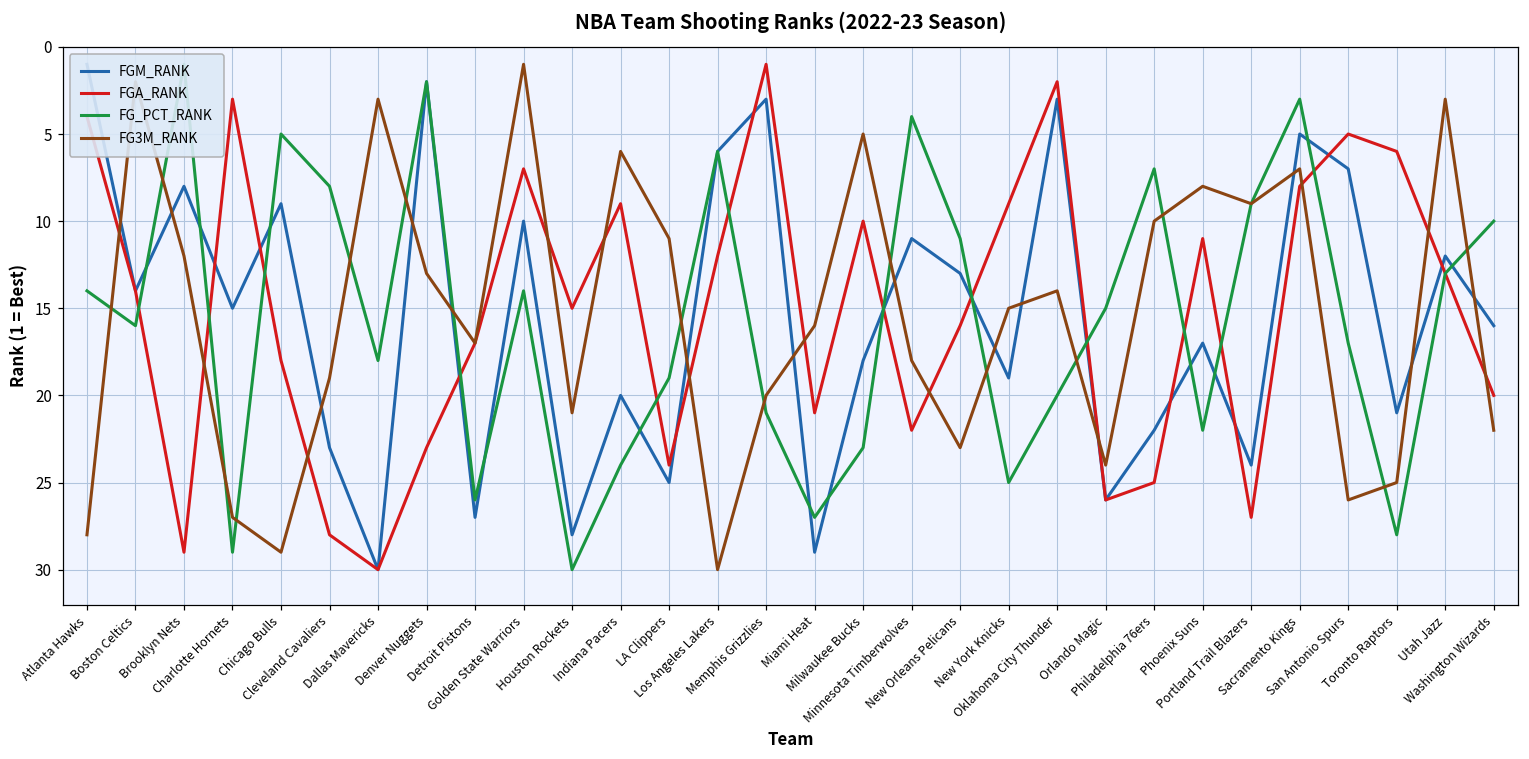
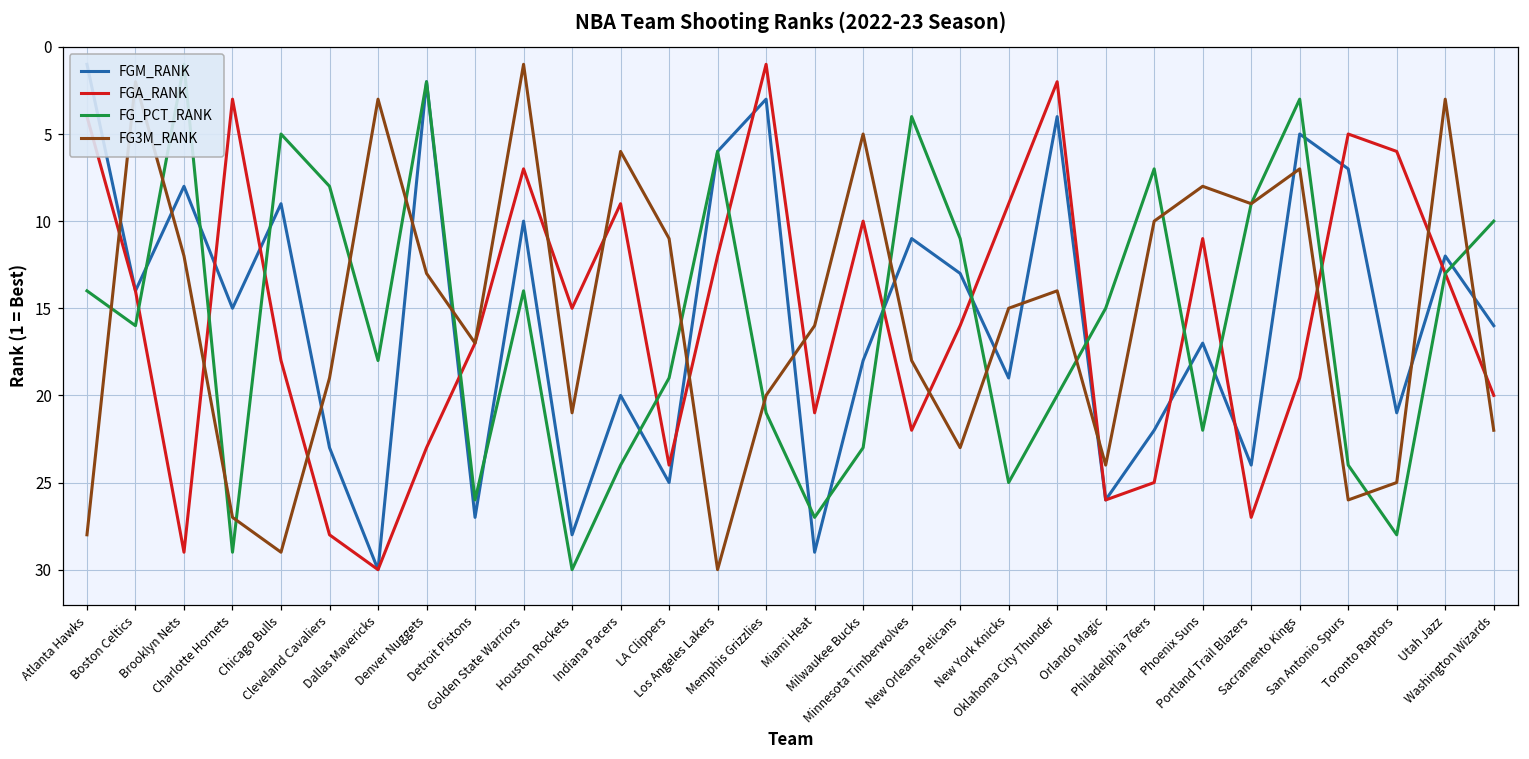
  {
    "FGM_RANK": {
      "Brooklyn Nets": 8,
      "Charlotte Hornets": 15,
      "Chicago Bulls": 9,
      "Cleveland Cavaliers": 23,
      "Detroit Pistons": 27,
      "Golden State Warriors": 10,
      "Houston Rockets": 28,
      "Indiana Pacers": 20,
      "LA Clippers": 25,
      "Memphis Grizzlies": 3,
      "Miami Heat": 29,
      "Milwaukee Bucks": 18,
      "Minnesota Timberwolves": 11,
      "New Orleans Pelicans": 13,
      "New York Knicks": 19,
-     "Oklahoma City Thunder": 3,
+     "Oklahoma City Thunder": 4,
      "Philadelphia 76ers": 22,
      "Phoenix Suns": 17,
      "Portland Trail Blazers": 24,
      "Sacramento Kings": 5,
      "San Antonio Spurs": 7,
      "Toronto Raptors": 21,
      "Utah Jazz": 12,
      "Washington Wizards": 16
    },
    "FGA_RANK": {
      "Brooklyn Nets": 29,
      "Charlotte Hornets": 3,
      "Chicago Bulls": 18,
      "Cleveland Cavaliers": 28,
      "Denver Nuggets": 23,
      "Golden State Warriors": 7,
      "Houston Rockets": 15,
      "Indiana Pacers": 9,
      "LA Clippers": 24,
      "Los Angeles Lakers": 12,
      "Memphis Grizzlies": 1,
      "Miami Heat": 21,
      "Milwaukee Bucks": 10,
      "Minnesota Timberwolves": 22,
      "New Orleans Pelicans": 16,
      "New York Knicks": 9,
      "Oklahoma City Thunder": 2,
      "Philadelphia 76ers": 25,
      "Phoenix Suns": 11,
      "Portland Trail Blazers": 27,
-     "Sacramento Kings": 8,
+     "Sacramento Kings": 19,
      "San Antonio Spurs": 5,
      "Toronto Raptors": 6,
      "Washington Wizards": 20
    },
    "FG_PCT_RANK": {
      "Atlanta Hawks": 14,
      "Boston Celtics": 16,
      "Charlotte Hornets": 29,
      "Chicago Bulls": 5,
      "Cleveland Cavaliers": 8,
      "Dallas Mavericks": 18,
      "Detroit Pistons": 26,
      "Golden State Warriors": 14,
      "Houston Rockets": 30,
      "Indiana Pacers": 24,
      "LA Clippers": 19,
      "Memphis Grizzlies": 21,
      "Miami Heat": 27,
      "Milwaukee Bucks": 23,
      "Minnesota Timberwolves": 4,
      "New Orleans Pelicans": 11,
      "New York Knicks": 25,
      "Oklahoma City Thunder": 20,
      "Orlando Magic": 15,
      "Philadelphia 76ers": 7,
      "Phoenix Suns": 22,
      "Sacramento Kings": 3,
-     "San Antonio Spurs": 17,
+     "San Antonio Spurs": 24,
      "Toronto Raptors": 28,
      "Washington Wizards": 10
    },
    "FG3M_RANK": {
      "Atlanta Hawks": 28,
      "Brooklyn Nets": 12,
      "Charlotte Hornets": 27,
      "Chicago Bulls": 29,
      "Cleveland Cavaliers": 19,
      "Dallas Mavericks": 3,
      "Denver Nuggets": 13,
      "Golden State Warriors": 1,
      "Houston Rockets": 21,
      "Indiana Pacers": 6,
      "LA Clippers": 11,
      "Los Angeles Lakers": 30,
      "Memphis Grizzlies": 20,
      "Miami Heat": 16,
      "Milwaukee Bucks": 5,
      "Minnesota Timberwolves": 18,
      "New Orleans Pelicans": 23,
      "New York Knicks": 15,
      "Oklahoma City Thunder": 14,
      "Orlando Magic": 24,
      "Philadelphia 76ers": 10,
      "Phoenix Suns": 8,
      "Sacramento Kings": 7,
      "San Antonio Spurs": 26,
      "Toronto Raptors": 25,
      "Utah Jazz": 3,
      "Washington Wizards": 22
    }
  }
